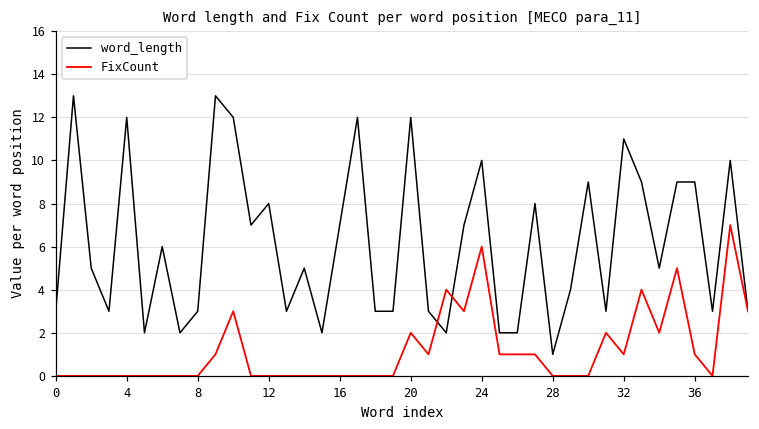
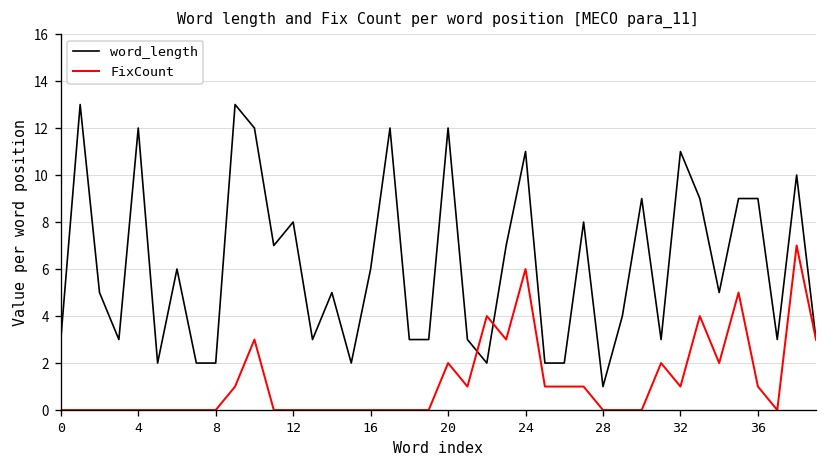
  {
    "word_length": {
      "0": 3,
      "4": 12,
-     "8": 3,
+     "8": 2,
      "12": 8,
-     "16": 7,
+     "16": 6,
      "20": 12,
-     "24": 10,
+     "24": 11,
      "28": 1,
      "32": 11,
      "36": 9
    },
    "FixCount": {
      "0": 0,
      "4": 0,
      "8": 0,
      "12": 0,
      "16": 0,
      "20": 2,
      "24": 6,
      "28": 0,
      "32": 1,
      "36": 1
    }
  }
